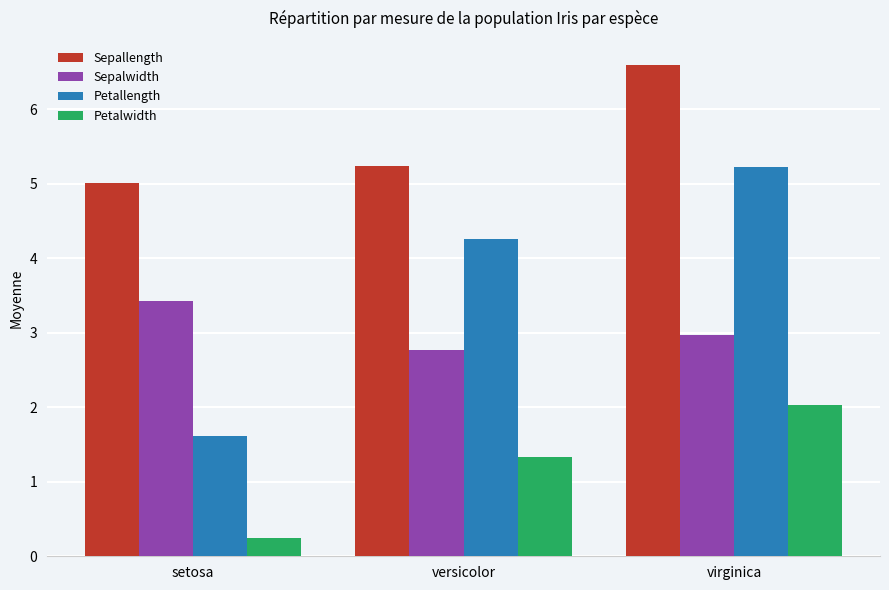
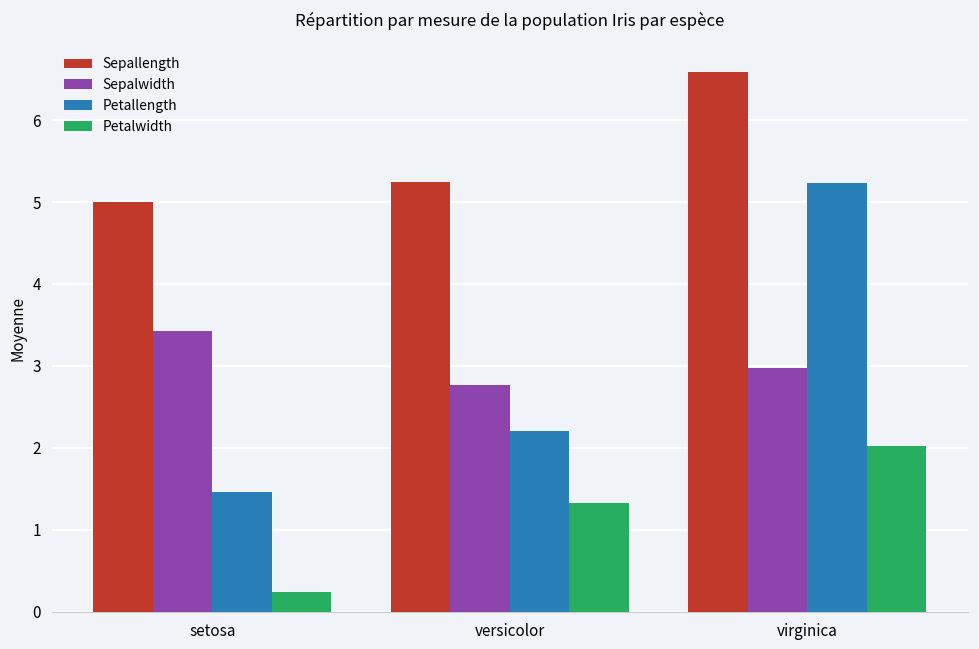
  {
    "Sepallength": {
      "setosa": 5.0,
      "versicolor": 5.2,
      "virginica": 6.6
    },
    "Sepalwidth": {
      "setosa": 3.4,
      "versicolor": 2.8,
      "virginica": 3.0
    },
    "Petallength": {
-     "setosa": 1.6,
-     "versicolor": 4.3,
+     "setosa": 1.5,
+     "versicolor": 2.2,
      "virginica": 5.2
    },
    "Petalwidth": {
      "setosa": 0.2,
      "versicolor": 1.3,
      "virginica": 2.0
    }
  }
